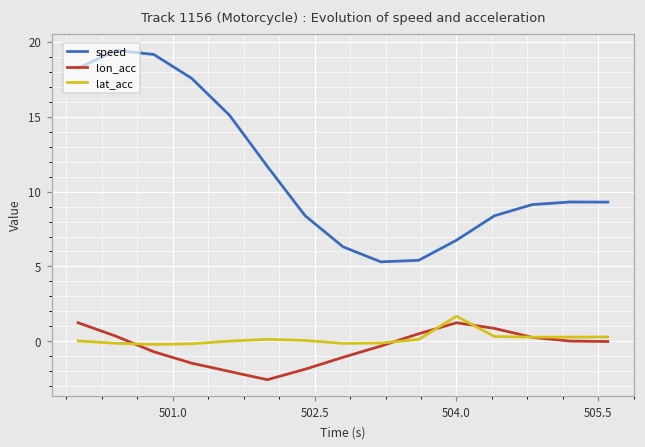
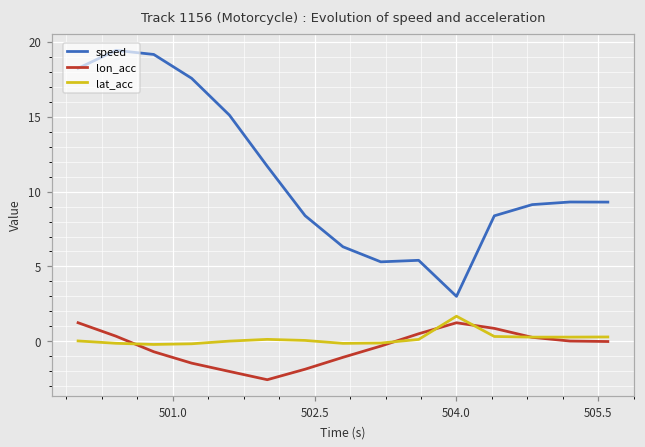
  {
    "speed": {
-     "504.0": 6.8
+     "504.0": 3.0
    },
    "lon_acc": {
      "504.0": 1.2
    },
    "lat_acc": {
      "504.0": 1.7
    }
  }
